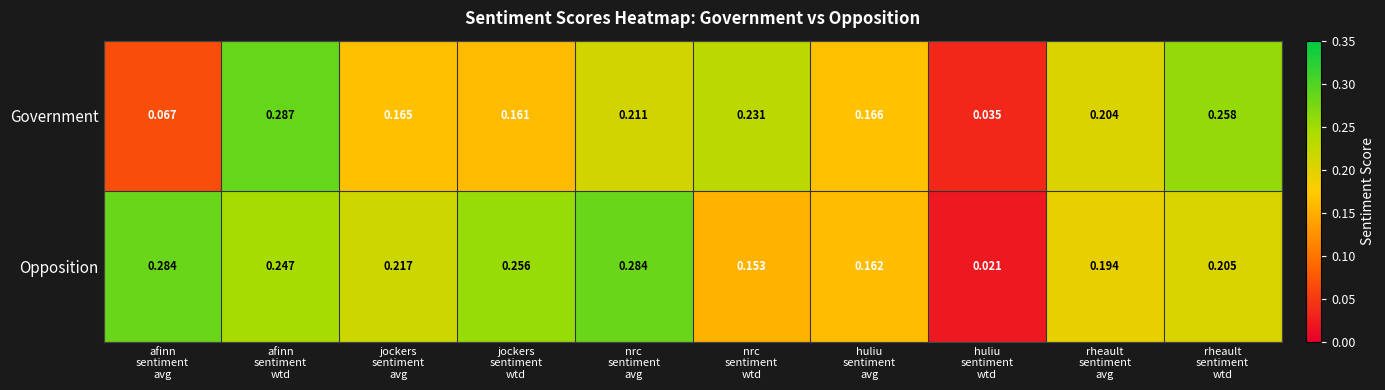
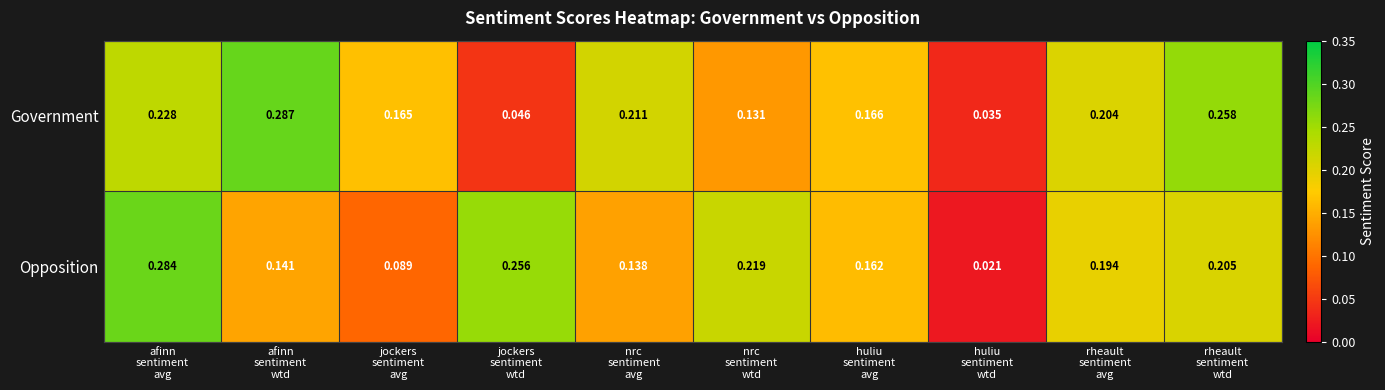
  {
    "Government": {
-     "afinn sentiment avg": 0.067,
+     "afinn sentiment avg": 0.228,
      "afinn sentiment wtd": 0.287,
      "jockers sentiment avg": 0.165,
-     "jockers sentiment wtd": 0.161,
+     "jockers sentiment wtd": 0.046,
      "nrc sentiment avg": 0.211,
-     "nrc sentiment wtd": 0.231,
+     "nrc sentiment wtd": 0.131,
      "huliu sentiment avg": 0.166,
      "huliu sentiment wtd": 0.035,
      "rheault sentiment avg": 0.204,
      "rheault sentiment wtd": 0.258
    },
    "Opposition": {
      "afinn sentiment avg": 0.284,
-     "afinn sentiment wtd": 0.247,
-     "jockers sentiment avg": 0.217,
+     "afinn sentiment wtd": 0.141,
+     "jockers sentiment avg": 0.089,
      "jockers sentiment wtd": 0.256,
-     "nrc sentiment avg": 0.284,
-     "nrc sentiment wtd": 0.153,
+     "nrc sentiment avg": 0.138,
+     "nrc sentiment wtd": 0.219,
      "huliu sentiment avg": 0.162,
      "huliu sentiment wtd": 0.021,
      "rheault sentiment avg": 0.194,
      "rheault sentiment wtd": 0.205
    }
  }
